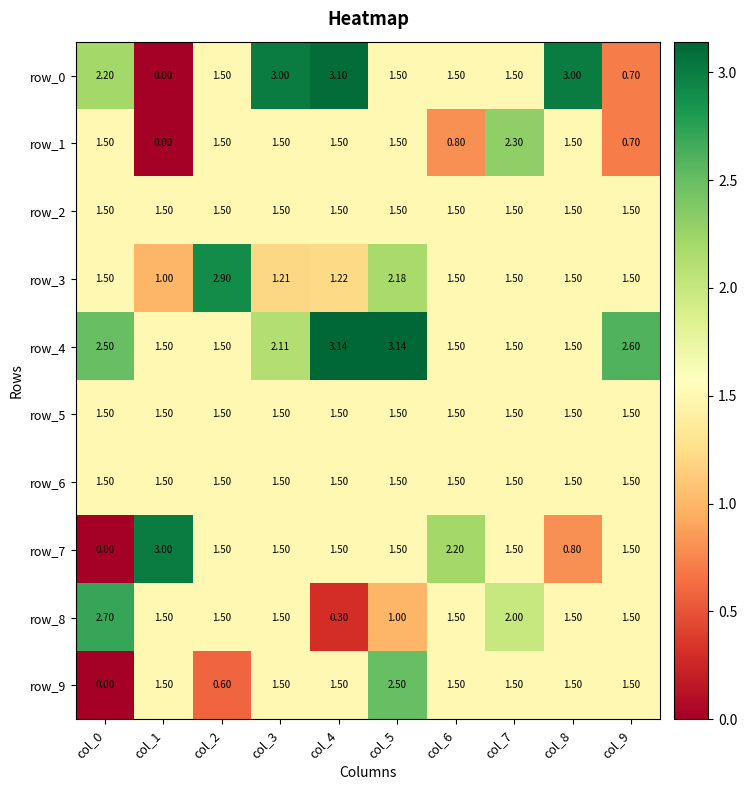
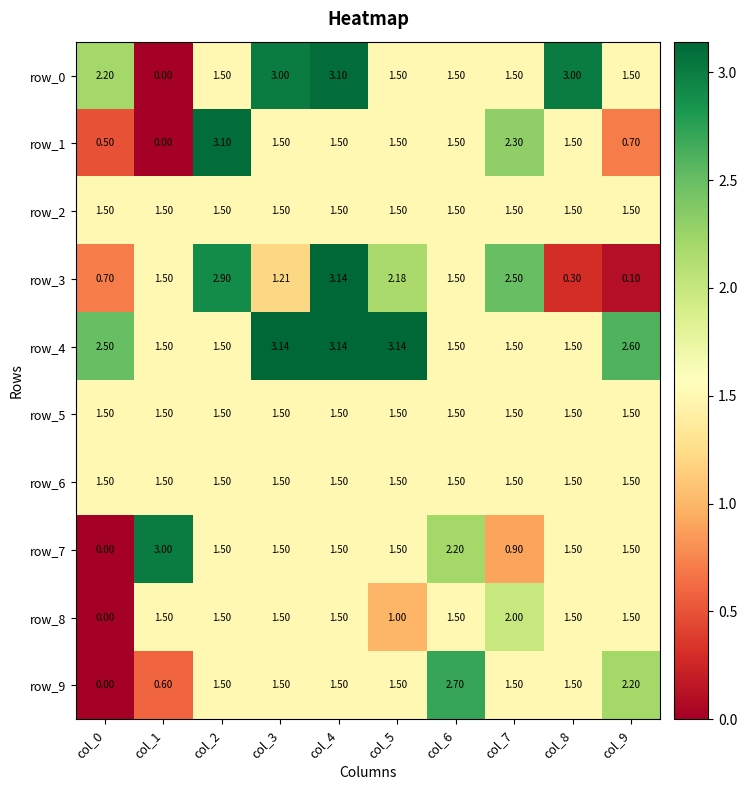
  {
    "row_0": {
      "col_0": 2.20,
      "col_1": 0.00,
      "col_2": 1.50,
      "col_3": 3.00,
      "col_4": 3.10,
      "col_5": 1.50,
      "col_6": 1.50,
      "col_7": 1.50,
      "col_8": 3.00,
-     "col_9": 0.70
+     "col_9": 1.50
    },
    "row_1": {
-     "col_0": 1.50,
+     "col_0": 0.50,
      "col_1": 0.00,
-     "col_2": 1.50,
+     "col_2": 3.10,
      "col_3": 1.50,
      "col_4": 1.50,
      "col_5": 1.50,
-     "col_6": 0.80,
+     "col_6": 1.50,
      "col_7": 2.30,
      "col_8": 1.50,
      "col_9": 0.70
    },
    "row_2": {
      "col_0": 1.50,
      "col_1": 1.50,
      "col_2": 1.50,
      "col_3": 1.50,
      "col_4": 1.50,
      "col_5": 1.50,
      "col_6": 1.50,
      "col_7": 1.50,
      "col_8": 1.50,
      "col_9": 1.50
    },
    "row_3": {
-     "col_0": 1.50,
-     "col_1": 1.00,
+     "col_0": 0.70,
+     "col_1": 1.50,
      "col_2": 2.90,
      "col_3": 1.21,
-     "col_4": 1.22,
+     "col_4": 3.14,
      "col_5": 2.18,
      "col_6": 1.50,
-     "col_7": 1.50,
-     "col_8": 1.50,
-     "col_9": 1.50
+     "col_7": 2.50,
+     "col_8": 0.30,
+     "col_9": 0.10
    },
    "row_4": {
      "col_0": 2.50,
      "col_1": 1.50,
      "col_2": 1.50,
-     "col_3": 2.11,
+     "col_3": 3.14,
      "col_4": 3.14,
      "col_5": 3.14,
      "col_6": 1.50,
      "col_7": 1.50,
      "col_8": 1.50,
      "col_9": 2.60
    },
    "row_5": {
      "col_0": 1.50,
      "col_1": 1.50,
      "col_2": 1.50,
      "col_3": 1.50,
      "col_4": 1.50,
      "col_5": 1.50,
      "col_6": 1.50,
      "col_7": 1.50,
      "col_8": 1.50,
      "col_9": 1.50
    },
    "row_6": {
      "col_0": 1.50,
      "col_1": 1.50,
      "col_2": 1.50,
      "col_3": 1.50,
      "col_4": 1.50,
      "col_5": 1.50,
      "col_6": 1.50,
      "col_7": 1.50,
      "col_8": 1.50,
      "col_9": 1.50
    },
    "row_7": {
      "col_0": 0.00,
      "col_1": 3.00,
      "col_2": 1.50,
      "col_3": 1.50,
      "col_4": 1.50,
      "col_5": 1.50,
      "col_6": 2.20,
-     "col_7": 1.50,
-     "col_8": 0.80,
+     "col_7": 0.90,
+     "col_8": 1.50,
      "col_9": 1.50
    },
    "row_8": {
-     "col_0": 2.70,
+     "col_0": 0.00,
      "col_1": 1.50,
      "col_2": 1.50,
      "col_3": 1.50,
-     "col_4": 0.30,
+     "col_4": 1.50,
      "col_5": 1.00,
      "col_6": 1.50,
      "col_7": 2.00,
      "col_8": 1.50,
      "col_9": 1.50
    },
    "row_9": {
      "col_0": 0.00,
-     "col_1": 1.50,
-     "col_2": 0.60,
+     "col_1": 0.60,
+     "col_2": 1.50,
      "col_3": 1.50,
      "col_4": 1.50,
-     "col_5": 2.50,
-     "col_6": 1.50,
+     "col_5": 1.50,
+     "col_6": 2.70,
      "col_7": 1.50,
      "col_8": 1.50,
-     "col_9": 1.50
+     "col_9": 2.20
    }
  }
